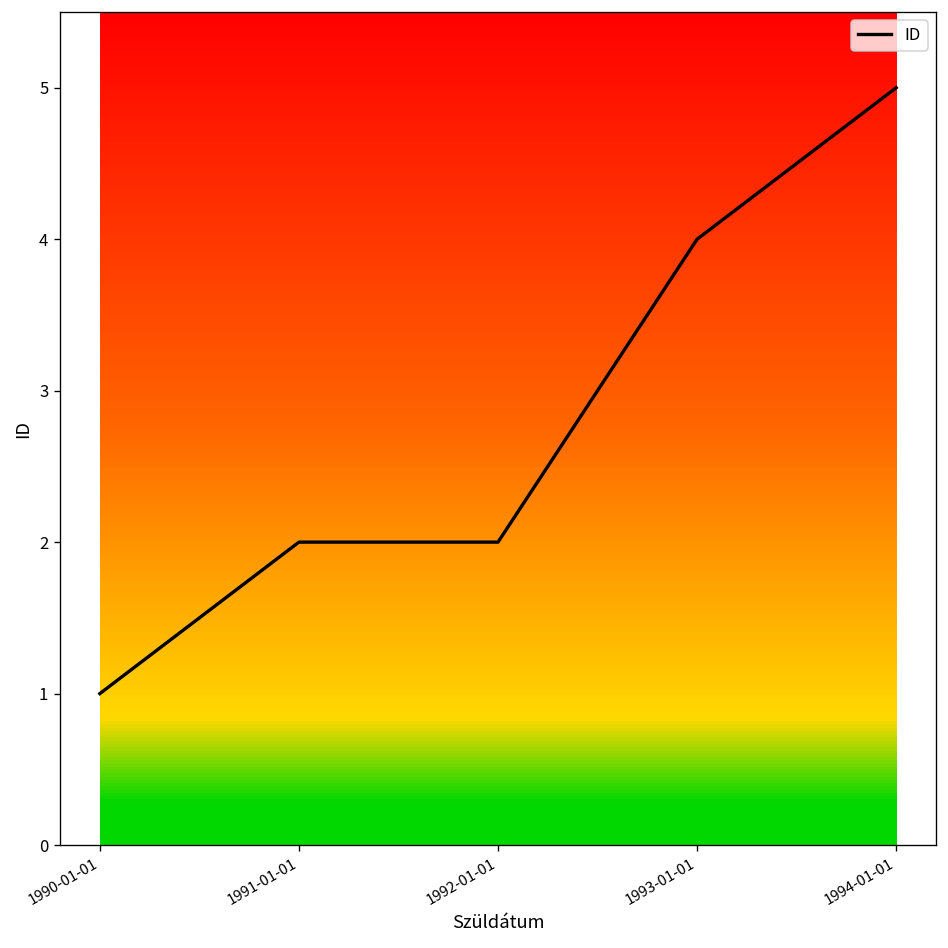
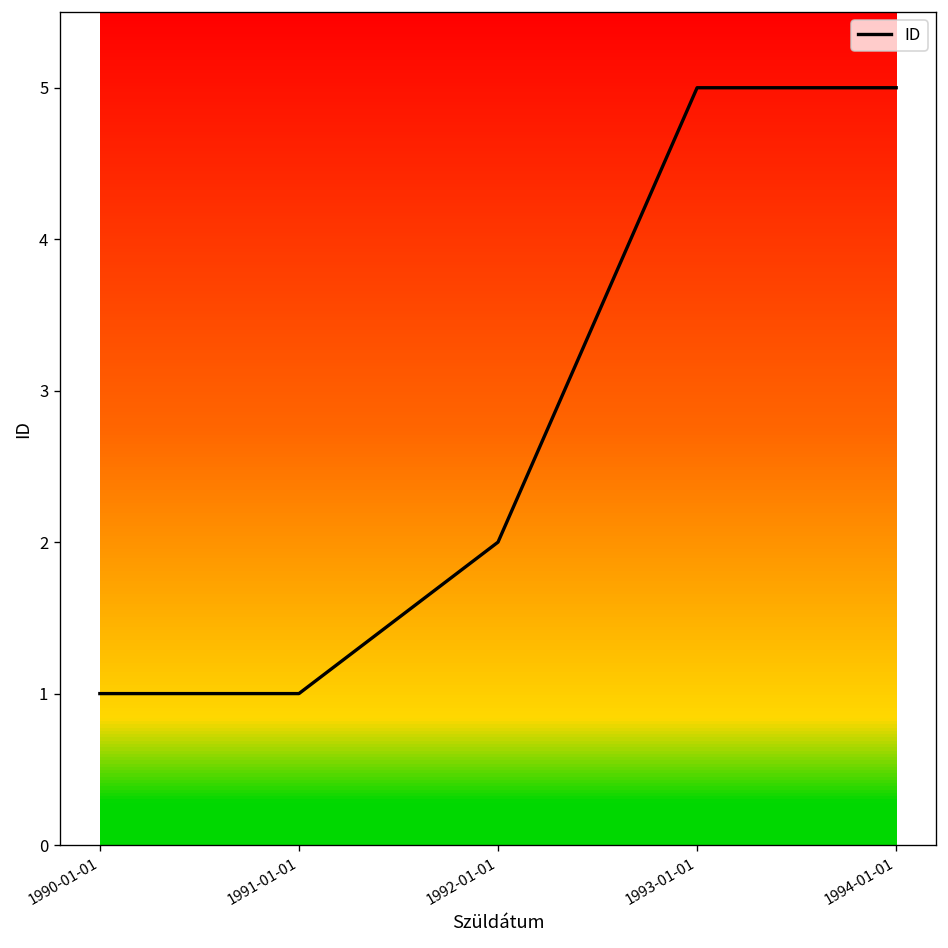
  {
    "1990-01-01": 1,
-   "1991-01-01": 2,
+   "1991-01-01": 1,
    "1992-01-01": 2,
-   "1993-01-01": 4,
+   "1993-01-01": 5,
    "1994-01-01": 5
  }
